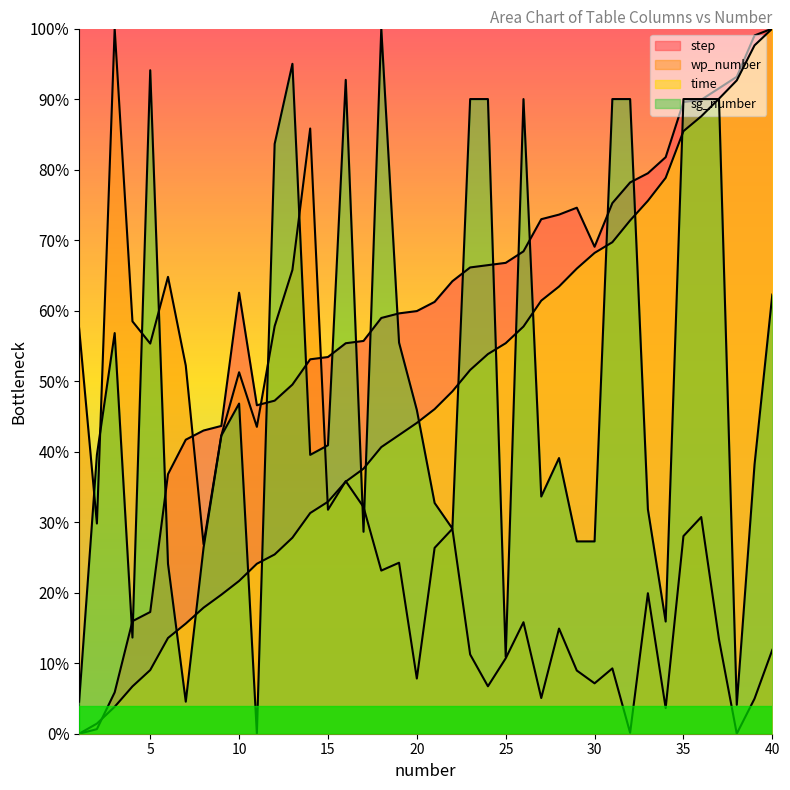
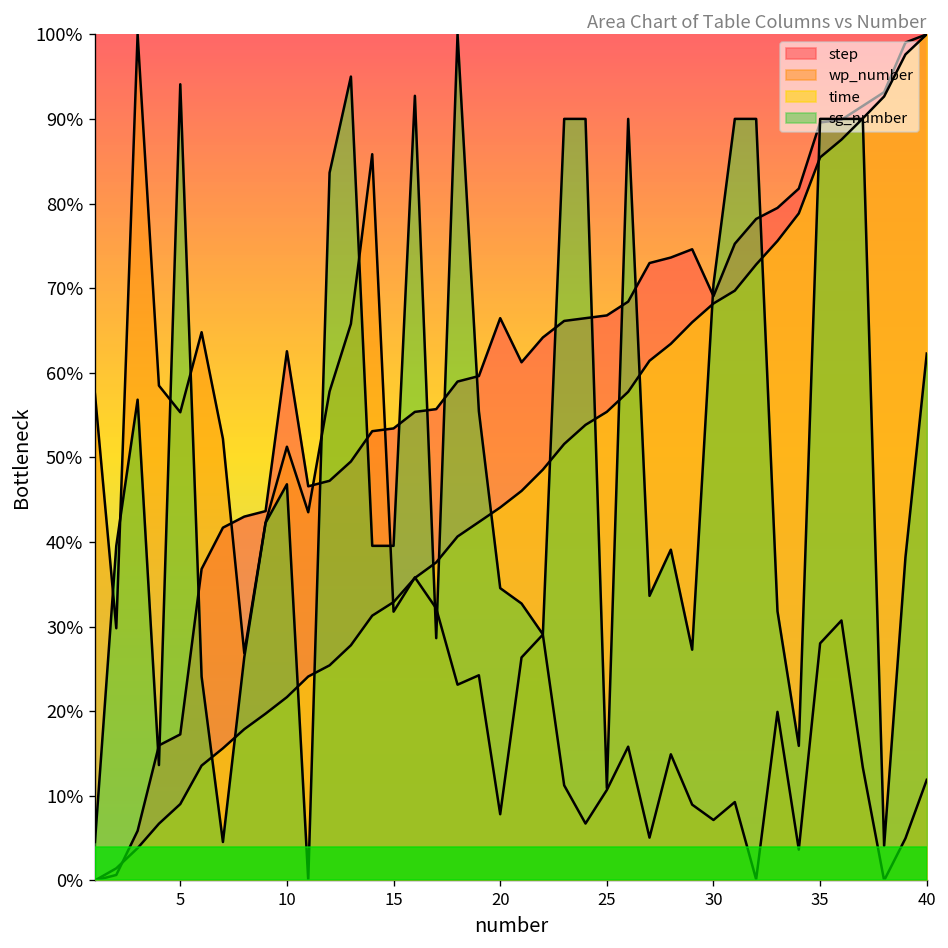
  {
    "step": {
      "5": "17%",
      "10": "63%",
      "15": "53%",
-     "20": "60%",
+     "20": "66%",
      "25": "67%",
      "30": "69%"
    },
    "sg_number": {
      "5": "94%",
      "10": "47%",
-     "15": "41%",
-     "20": "46%",
-     "30": "27%",
+     "15": "40%",
+     "20": "35%",
+     "30": "70%",
      "40": "62%"
    }
  }
